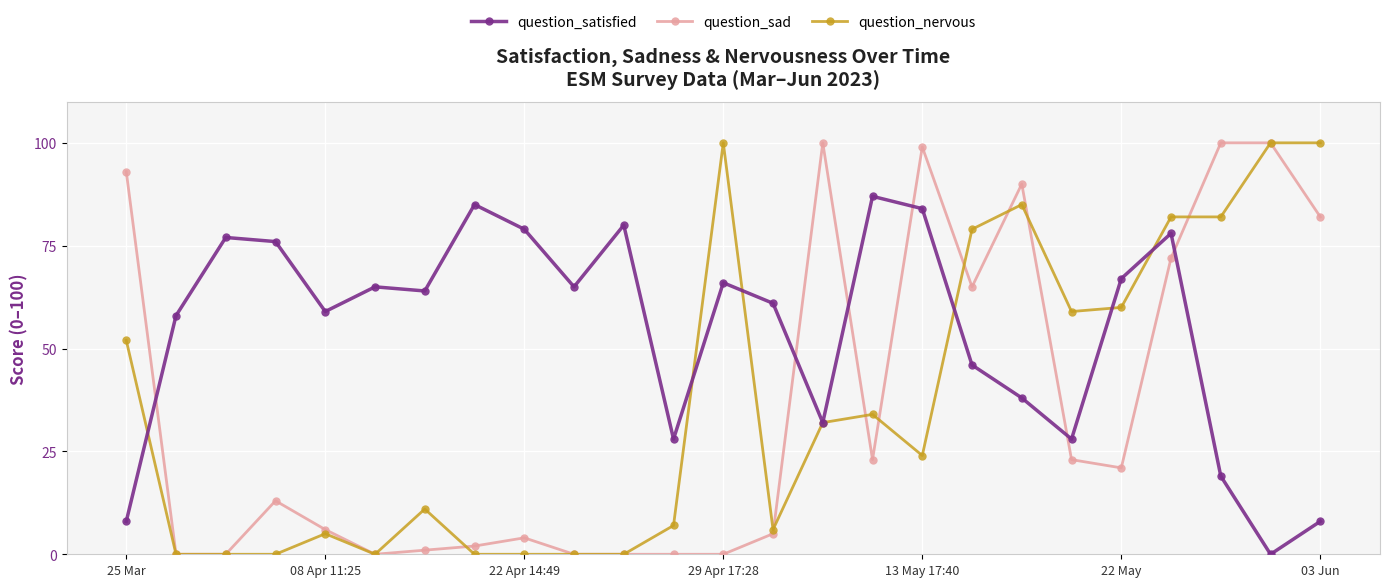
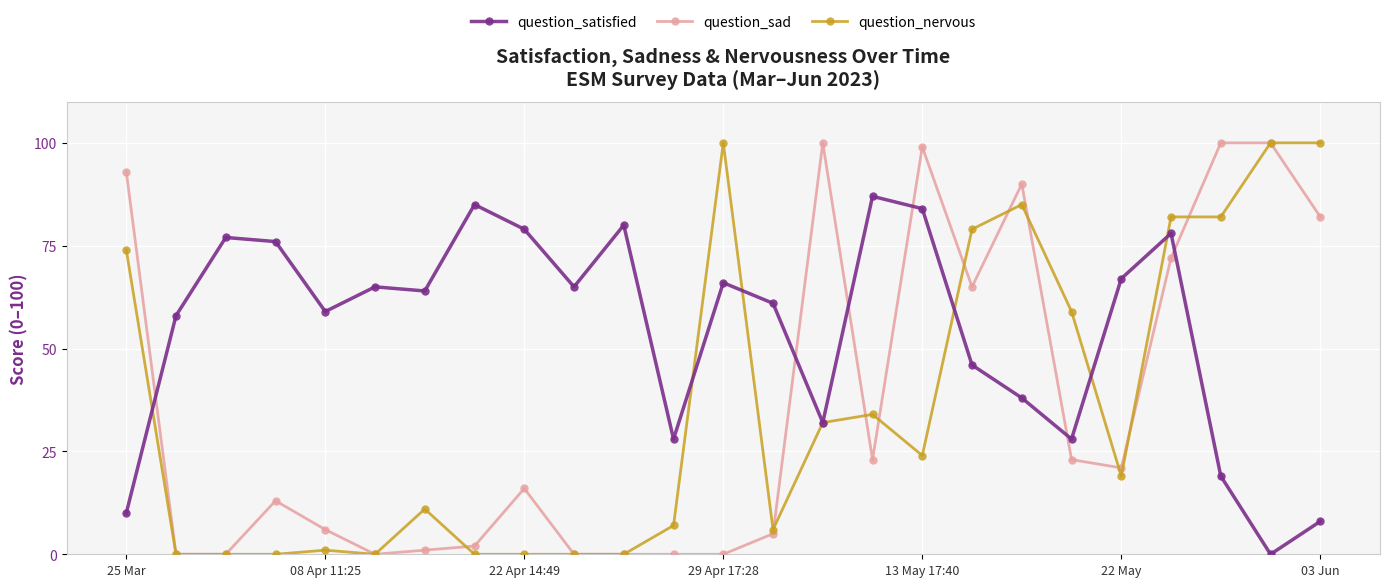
  {
    "question_satisfied": {
-     "25 Mar": 8,
+     "25 Mar": 10,
      "08 Apr 11:25": 59,
      "22 Apr 14:49": 79,
      "29 Apr 17:28": 66,
      "13 May 17:40": 84,
      "22 May": 67,
      "03 Jun": 8
    },
    "question_sad": {
      "25 Mar": 93,
      "08 Apr 11:25": 6,
-     "22 Apr 14:49": 4,
+     "22 Apr 14:49": 16,
      "29 Apr 17:28": 0,
      "13 May 17:40": 99,
      "22 May": 21,
      "03 Jun": 82
    },
    "question_nervous": {
-     "25 Mar": 52,
-     "08 Apr 11:25": 5,
+     "25 Mar": 74,
+     "08 Apr 11:25": 1,
      "22 Apr 14:49": 0,
      "29 Apr 17:28": 100,
      "13 May 17:40": 24,
-     "22 May": 60,
+     "22 May": 19,
      "03 Jun": 100
    }
  }
